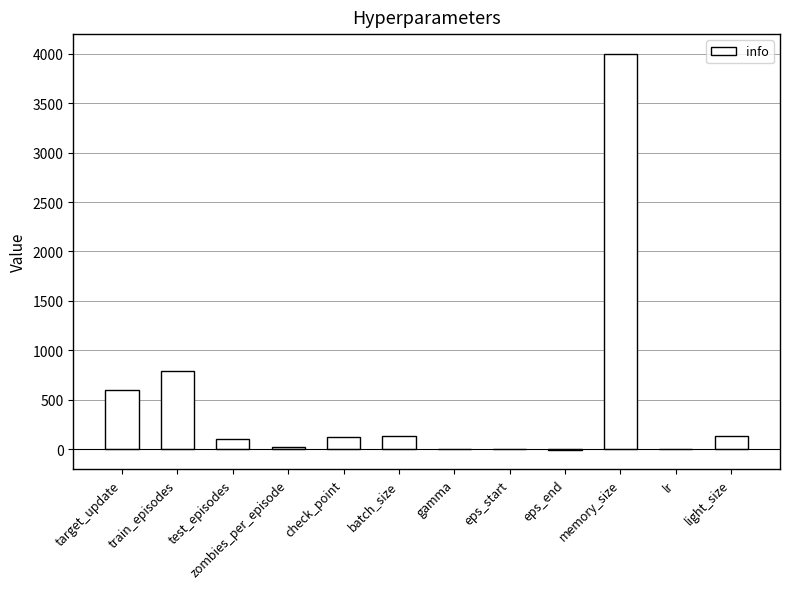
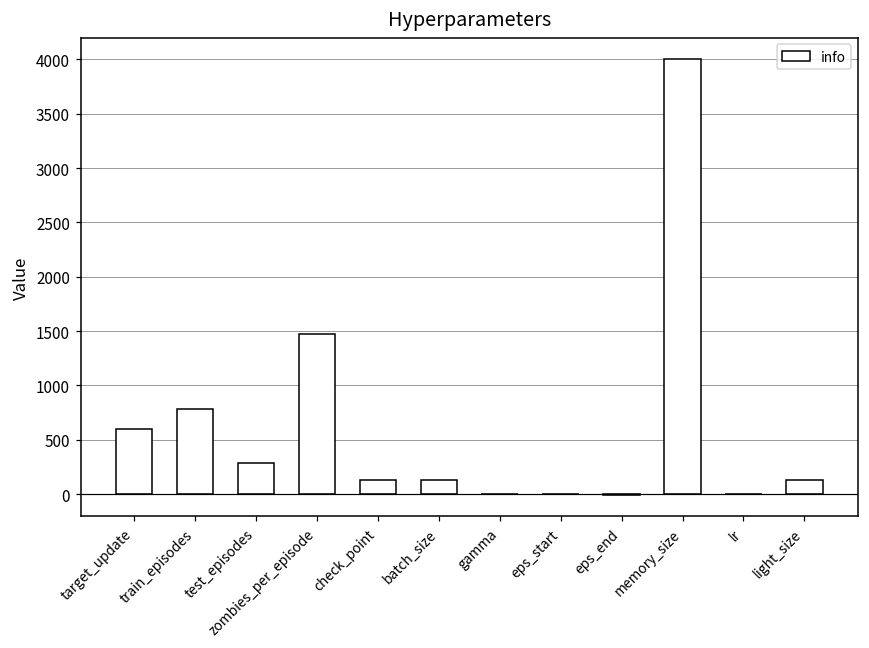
  {
    "target_update": 600,
    "train_episodes": 800,
-   "test_episodes": 100,
-   "zombies_per_episode": 0,
+   "test_episodes": 300,
+   "zombies_per_episode": 1500,
    "check_point": 100,
    "batch_size": 100,
    "memory_size": 4000,
    "light_size": 100
  }
